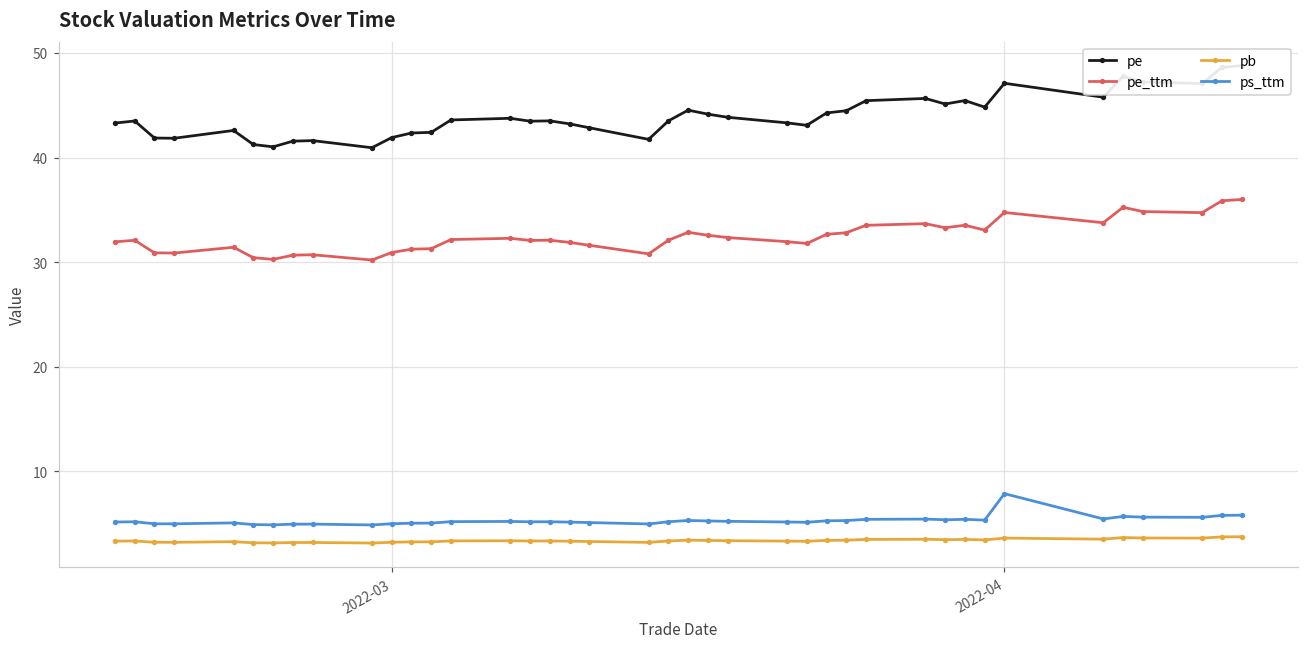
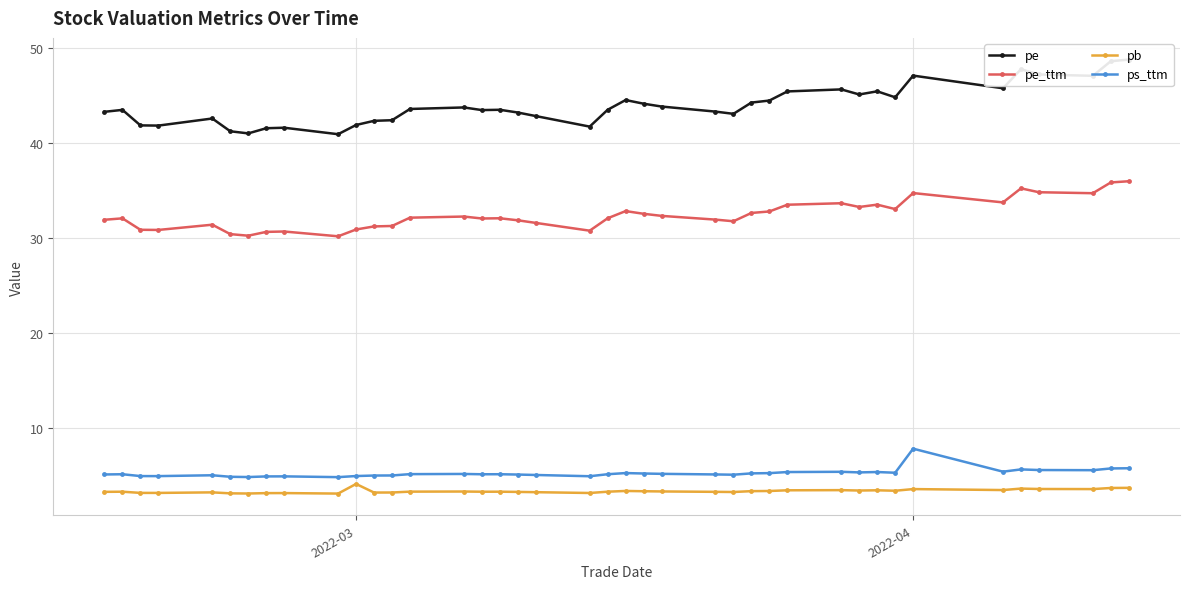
  {
    "pe": {
      "2022-03": 42,
      "2022-04": 47
    },
    "pe_ttm": {
      "2022-03": 31,
      "2022-04": 35
    },
    "pb": {
-     "2022-03": 3,
+     "2022-03": 4,
      "2022-04": 4
    },
    "ps_ttm": {
      "2022-03": 5,
      "2022-04": 8
    }
  }
